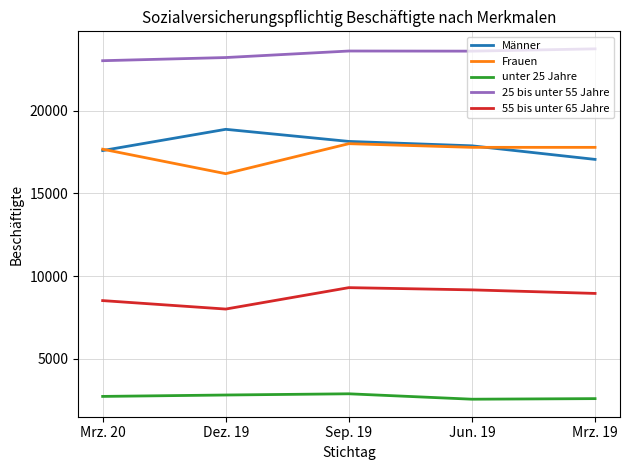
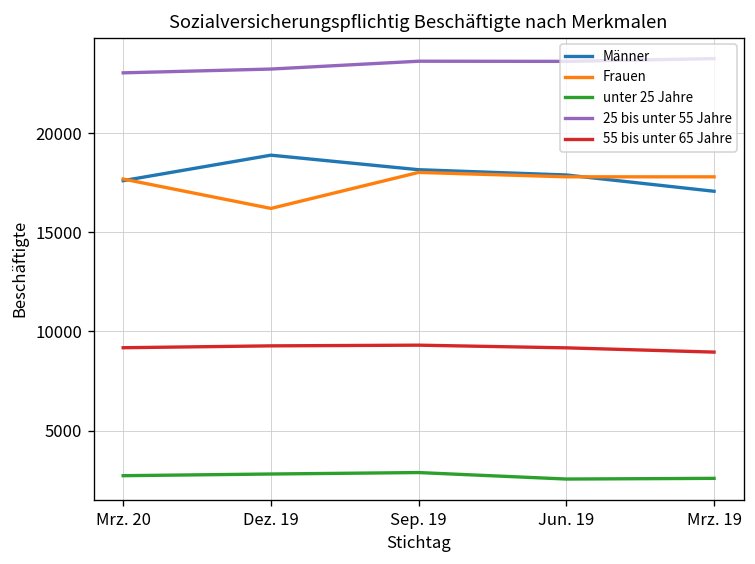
  {
    "Männer": {
      "Dez. 19": 18900,
      "Mrz. 19": 17100
    },
    "Frauen": {
      "Dez. 19": 16200,
      "Mrz. 19": 17800
    },
    "unter 25 Jahre": {
      "Mrz. 20": 2700,
      "Dez. 19": 2800,
      "Sep. 19": 2900,
      "Jun. 19": 2600,
      "Mrz. 19": 2600
    },
    "25 bis unter 55 Jahre": {
      "Mrz. 20": 23000,
      "Dez. 19": 23200,
      "Sep. 19": 23600
    },
    "55 bis unter 65 Jahre": {
-     "Mrz. 20": 8500,
-     "Dez. 19": 8000,
+     "Mrz. 20": 9200,
+     "Dez. 19": 9300,
      "Sep. 19": 9300,
      "Jun. 19": 9200,
      "Mrz. 19": 9000
    }
  }
